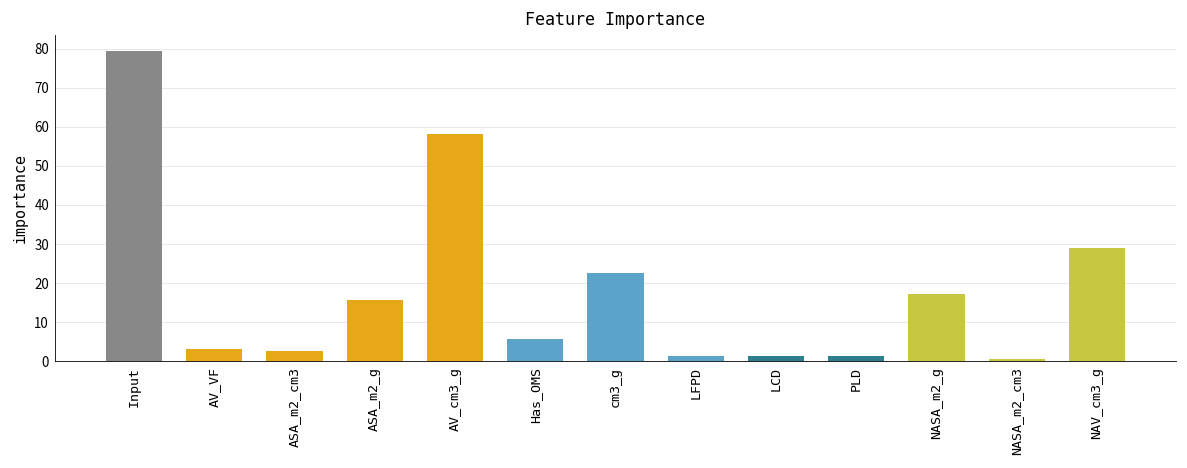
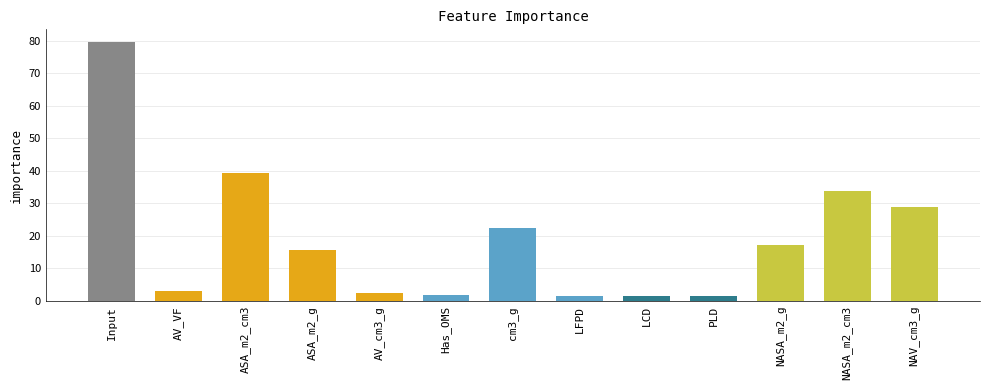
  {
    "Input": 80,
    "AV_VF": 3,
-   "ASA_m2_cm3": 3,
+   "ASA_m2_cm3": 39,
    "ASA_m2_g": 16,
-   "AV_cm3_g": 58,
-   "Has_OMS": 6,
+   "AV_cm3_g": 2,
+   "Has_OMS": 2,
    "cm3_g": 22,
    "LFPD": 1,
    "LCD": 1,
    "PLD": 1,
    "NASA_m2_g": 17,
-   "NASA_m2_cm3": 1,
+   "NASA_m2_cm3": 34,
    "NAV_cm3_g": 29
  }
